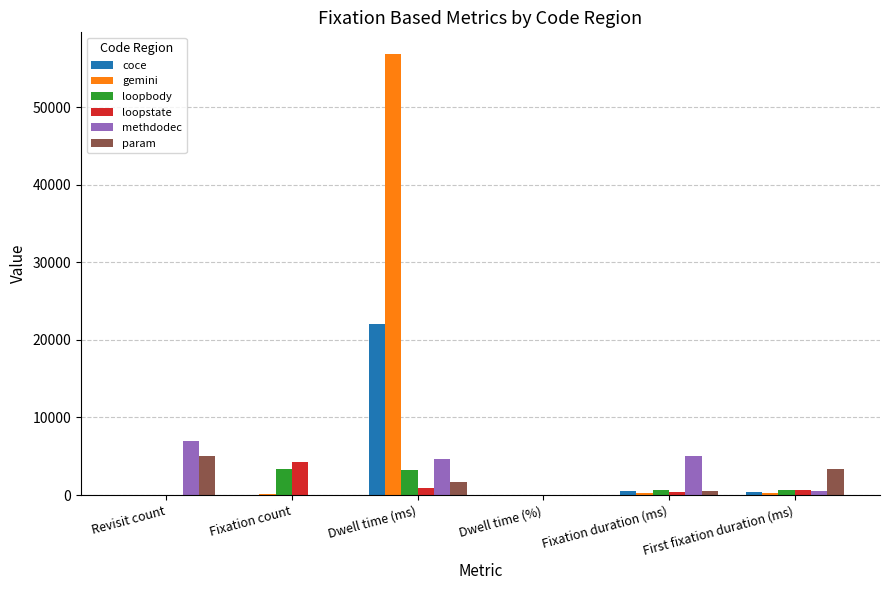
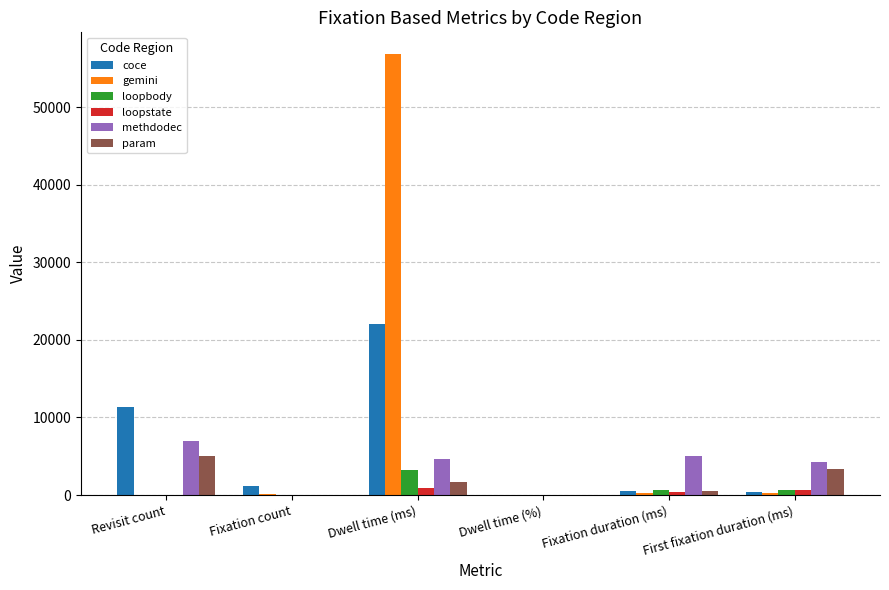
  {
    "coce": {
-     "Revisit count": 0,
-     "Fixation count": 0,
+     "Revisit count": 11000,
+     "Fixation count": 1000,
      "Dwell time (ms)": 22000,
      "Fixation duration (ms)": 1000,
      "First fixation duration (ms)": 0
    },
    "gemini": {
      "Dwell time (ms)": 57000
    },
    "loopbody": {
-     "Fixation count": 3000,
+     "Fixation count": 0,
      "Dwell time (ms)": 3000,
      "Fixation duration (ms)": 1000,
      "First fixation duration (ms)": 1000
    },
    "loopstate": {
-     "Fixation count": 4000,
+     "Fixation count": 0,
      "Dwell time (ms)": 1000,
      "Fixation duration (ms)": 0,
      "First fixation duration (ms)": 1000
    },
    "methdodec": {
      "Revisit count": 7000,
      "Dwell time (ms)": 5000,
      "Fixation duration (ms)": 5000,
-     "First fixation duration (ms)": 1000
+     "First fixation duration (ms)": 4000
    },
    "param": {
      "Revisit count": 5000,
      "Dwell time (ms)": 2000,
      "Fixation duration (ms)": 1000,
      "First fixation duration (ms)": 3000
    }
  }
